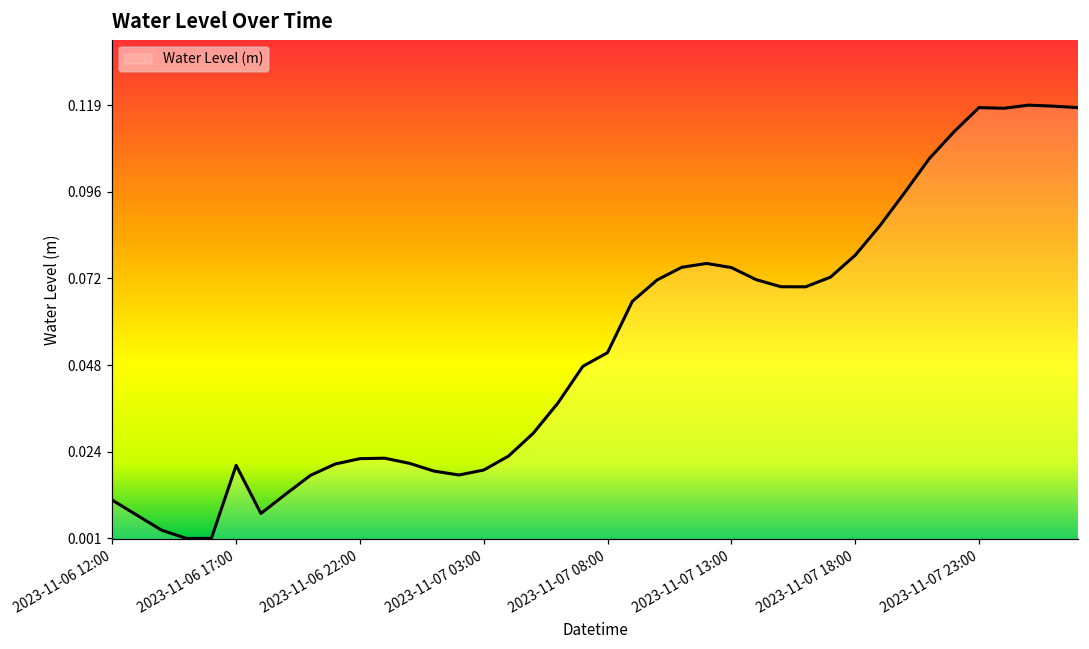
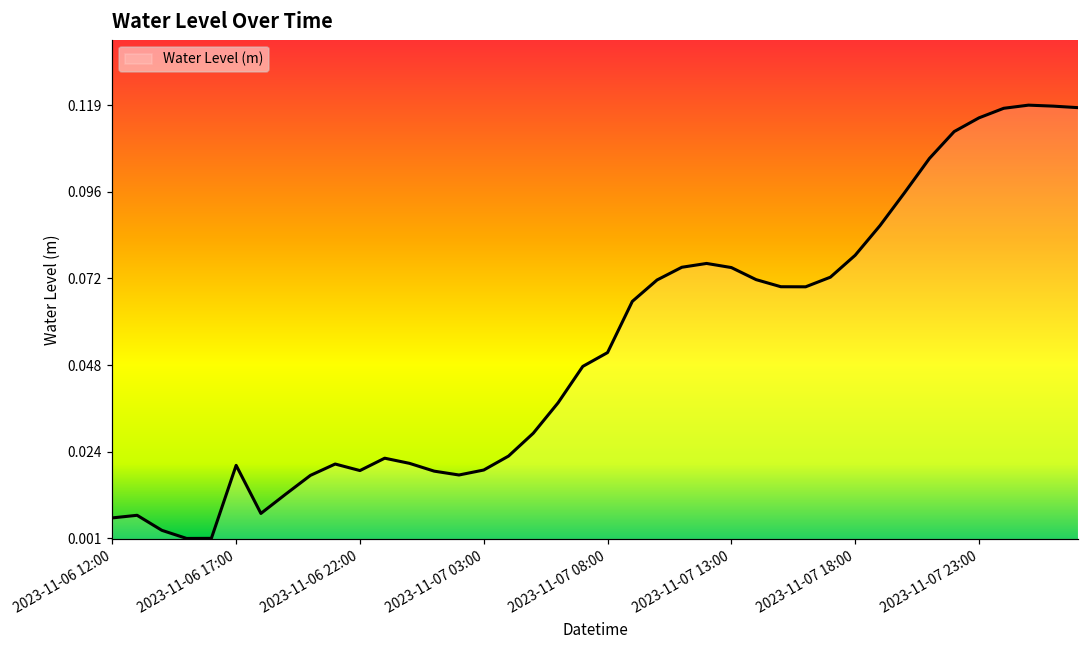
  {
-   "2023-11-06 12:00": 0.011,
+   "2023-11-06 12:00": 0.006,
    "2023-11-06 17:00": 0.021,
-   "2023-11-06 22:00": 0.023,
+   "2023-11-06 22:00": 0.019,
    "2023-11-07 03:00": 0.020,
    "2023-11-07 08:00": 0.052,
    "2023-11-07 13:00": 0.075,
    "2023-11-07 18:00": 0.078,
-   "2023-11-07 23:00": 0.119
+   "2023-11-07 23:00": 0.116
  }
